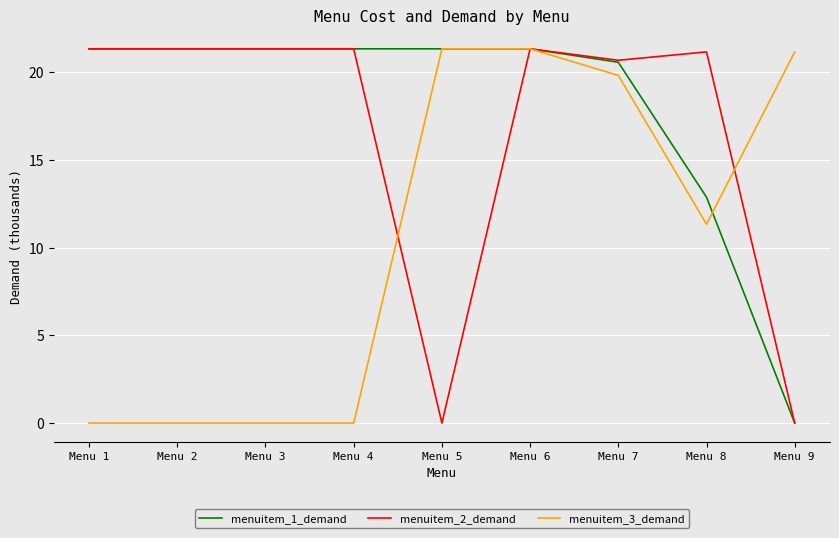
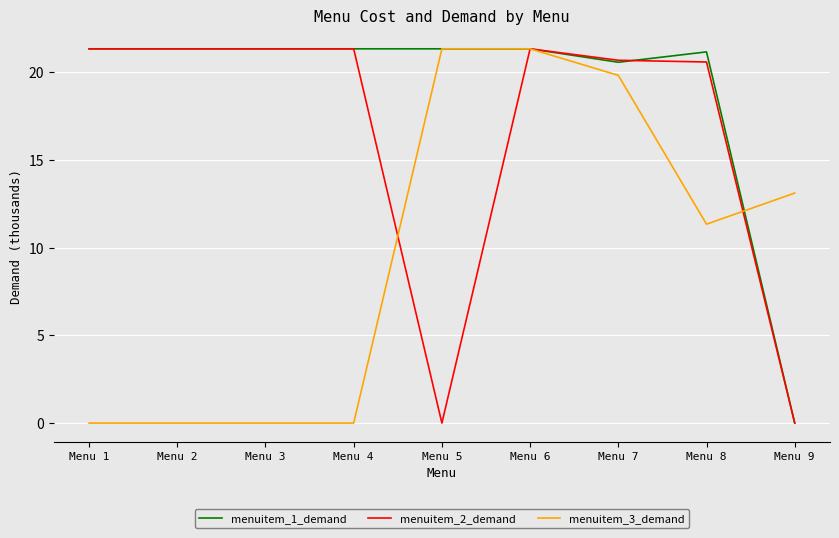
  {
    "menuitem_1_demand": {
-     "Menu 8": 12.9
+     "Menu 8": 21.2
    },
    "menuitem_2_demand": {
      "Menu 5": 0.0,
-     "Menu 8": 21.2
+     "Menu 8": 20.6
    },
    "menuitem_3_demand": {
      "Menu 1": 0.0,
      "Menu 2": 0.0,
      "Menu 3": 0.0,
      "Menu 4": 0.0,
      "Menu 7": 19.8,
      "Menu 8": 11.3,
-     "Menu 9": 21.2
+     "Menu 9": 13.1
    }
  }
